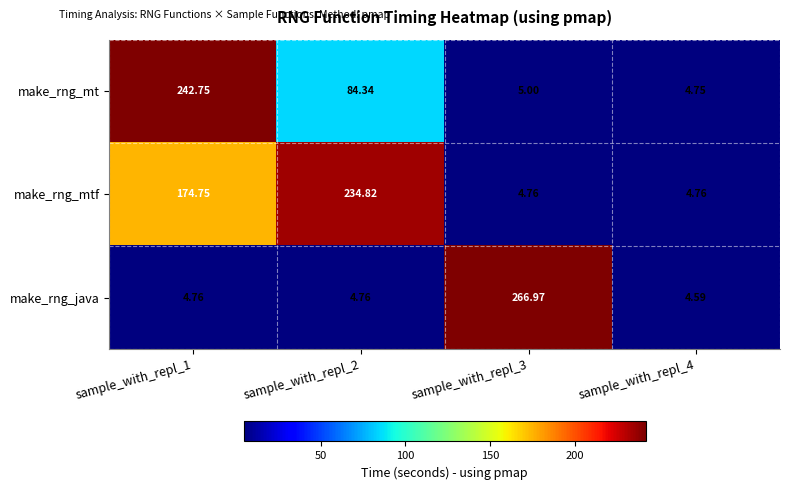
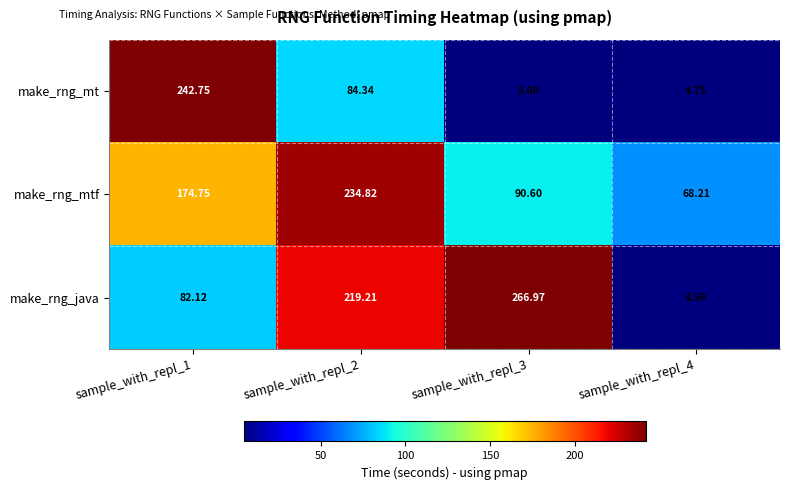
  {
    "make_rng_mt": {
      "sample_with_repl_1": 242.75,
      "sample_with_repl_2": 84.34,
      "sample_with_repl_3": 5.00,
      "sample_with_repl_4": 4.75
    },
    "make_rng_mtf": {
      "sample_with_repl_1": 174.75,
      "sample_with_repl_2": 234.82,
-     "sample_with_repl_3": 4.76,
-     "sample_with_repl_4": 4.76
+     "sample_with_repl_3": 90.60,
+     "sample_with_repl_4": 68.21
    },
    "make_rng_java": {
-     "sample_with_repl_1": 4.76,
-     "sample_with_repl_2": 4.76,
+     "sample_with_repl_1": 82.12,
+     "sample_with_repl_2": 219.21,
      "sample_with_repl_3": 266.97,
      "sample_with_repl_4": 4.59
    }
  }
